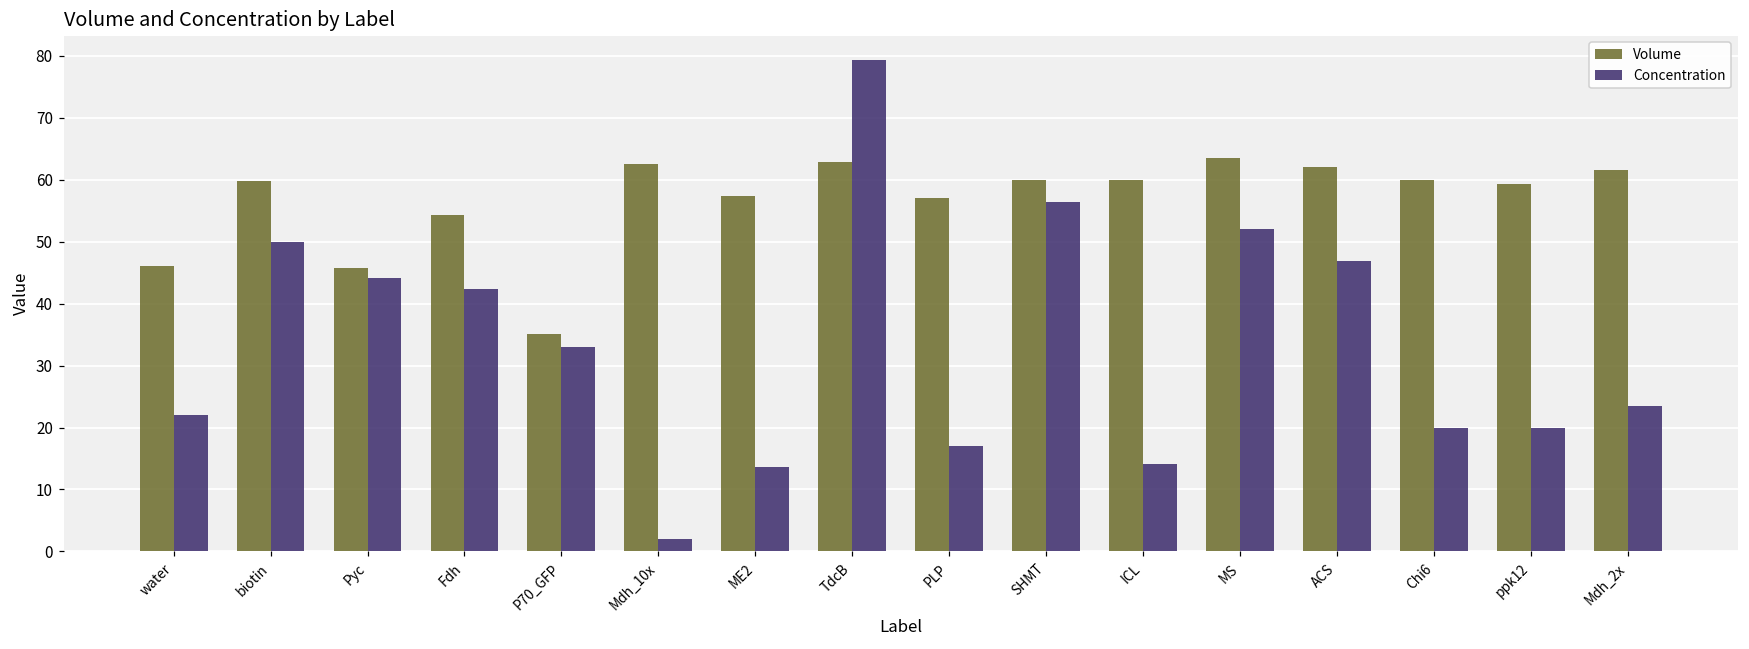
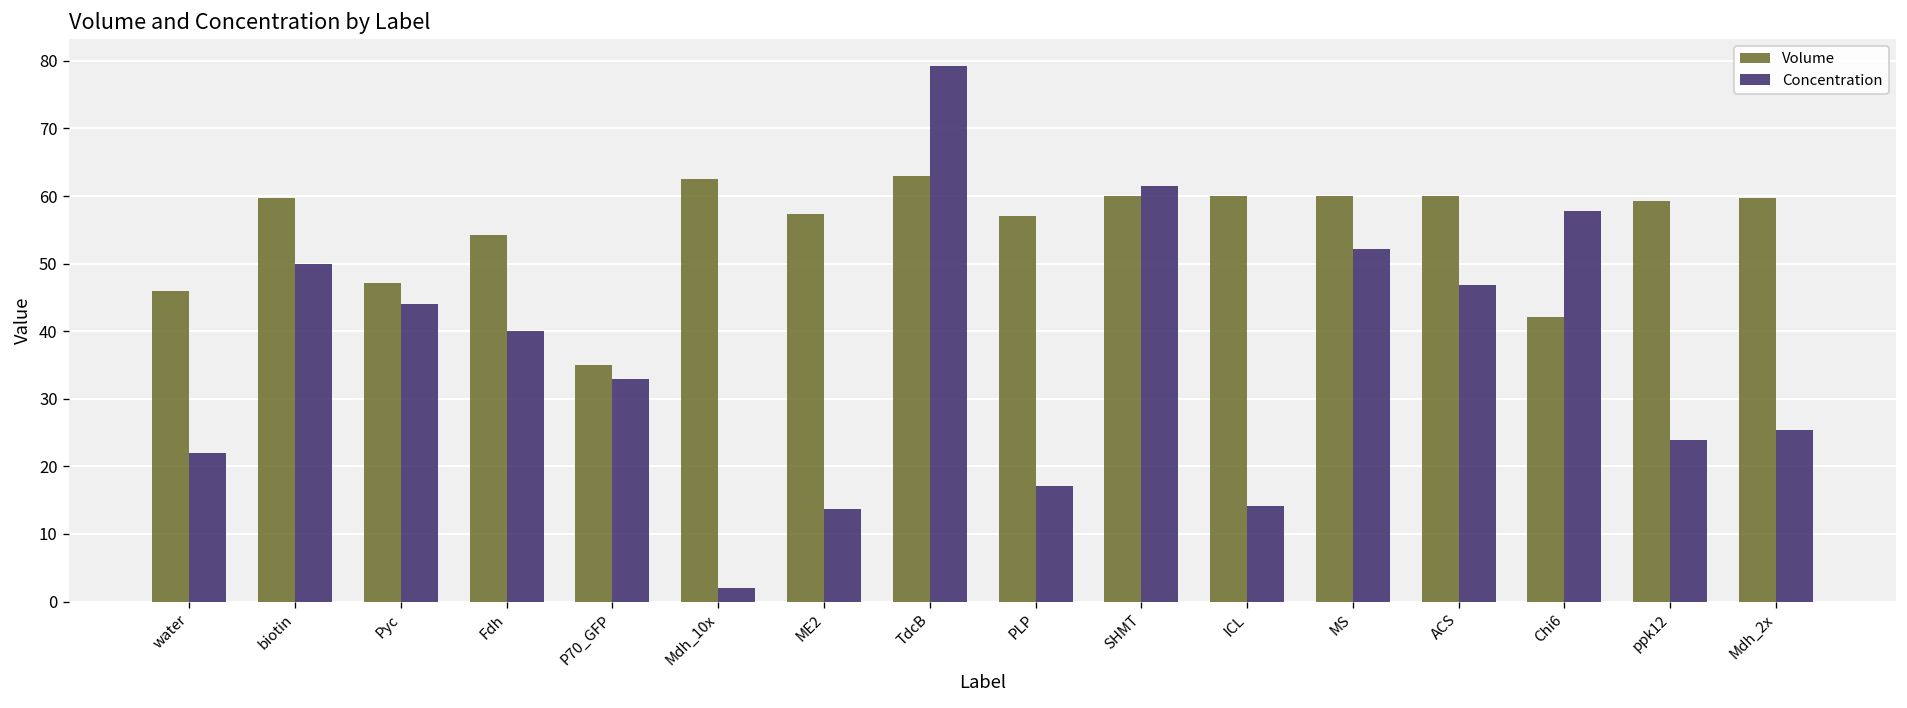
  {
    "Volume": {
      "water": 46,
      "biotin": 60,
-     "Pyc": 46,
+     "Pyc": 47,
      "Fdh": 54,
      "P70_GFP": 35,
      "Mdh_10x": 63,
      "ME2": 57,
      "TdcB": 63,
      "PLP": 57,
      "SHMT": 60,
      "ICL": 60,
-     "MS": 64,
-     "ACS": 62,
-     "Chi6": 60,
+     "MS": 60,
+     "ACS": 60,
+     "Chi6": 42,
      "ppk12": 59,
-     "Mdh_2x": 62
+     "Mdh_2x": 60
    },
    "Concentration": {
      "water": 22,
      "biotin": 50,
      "Pyc": 44,
-     "Fdh": 42,
+     "Fdh": 40,
      "P70_GFP": 33,
      "Mdh_10x": 2,
      "ME2": 14,
      "TdcB": 79,
      "PLP": 17,
-     "SHMT": 56,
+     "SHMT": 62,
      "ICL": 14,
      "MS": 52,
      "ACS": 47,
-     "Chi6": 20,
-     "ppk12": 20,
-     "Mdh_2x": 24
+     "Chi6": 58,
+     "ppk12": 24,
+     "Mdh_2x": 25
    }
  }
